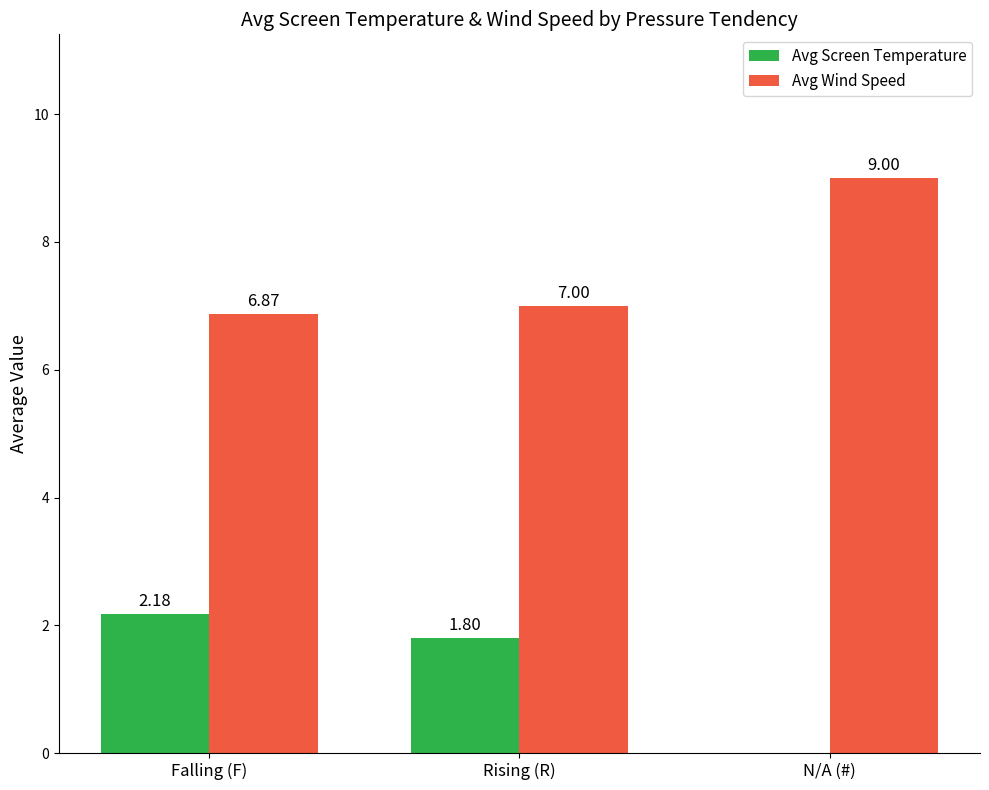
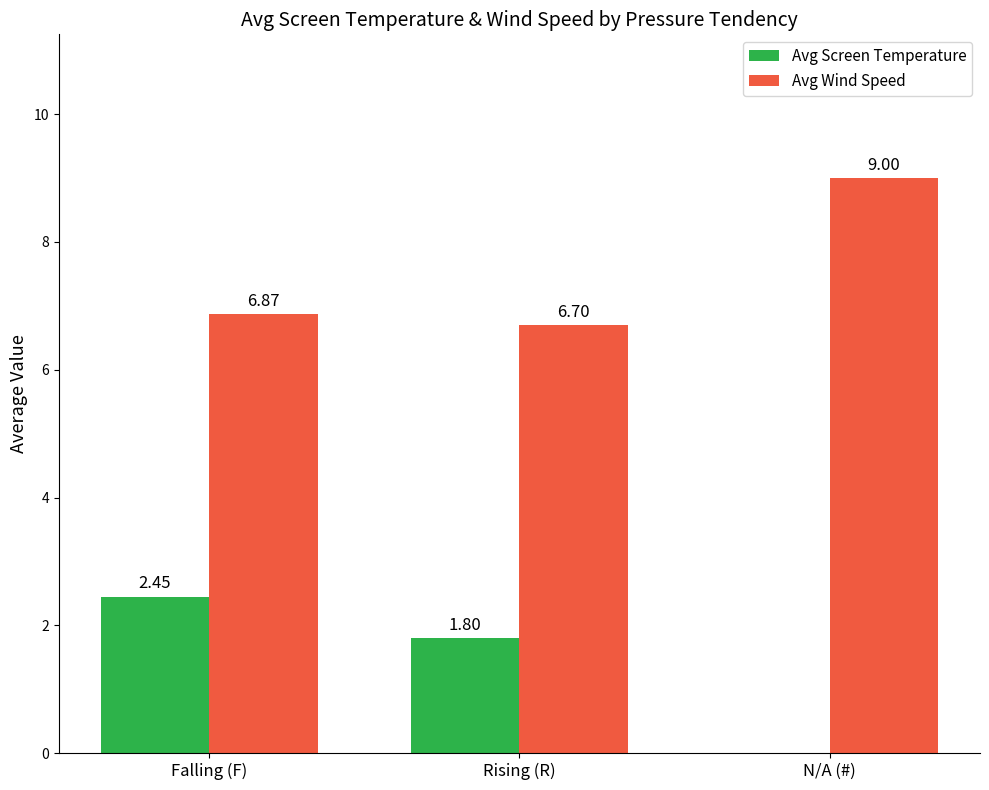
  {
    "Avg Screen Temperature": {
-     "Falling (F)": 2.18,
+     "Falling (F)": 2.45,
      "Rising (R)": 1.80
    },
    "Avg Wind Speed": {
      "Falling (F)": 6.87,
-     "Rising (R)": 7.00,
+     "Rising (R)": 6.70,
      "N/A (#)": 9.00
    }
  }
